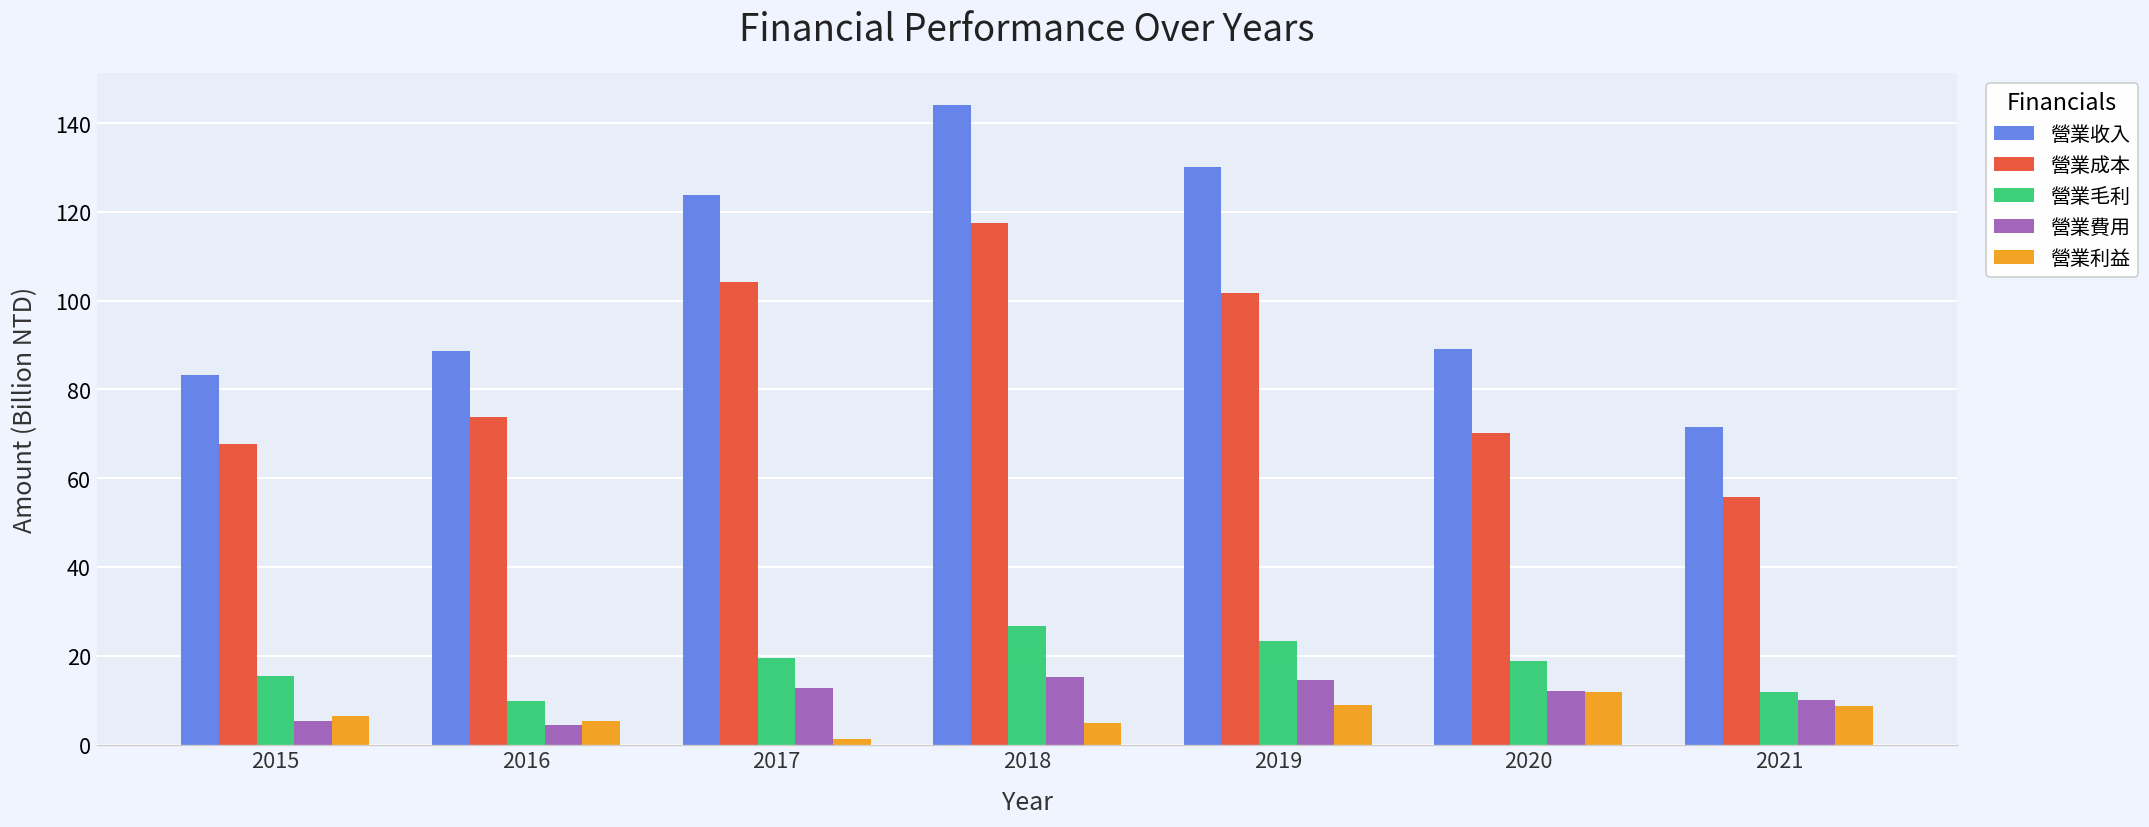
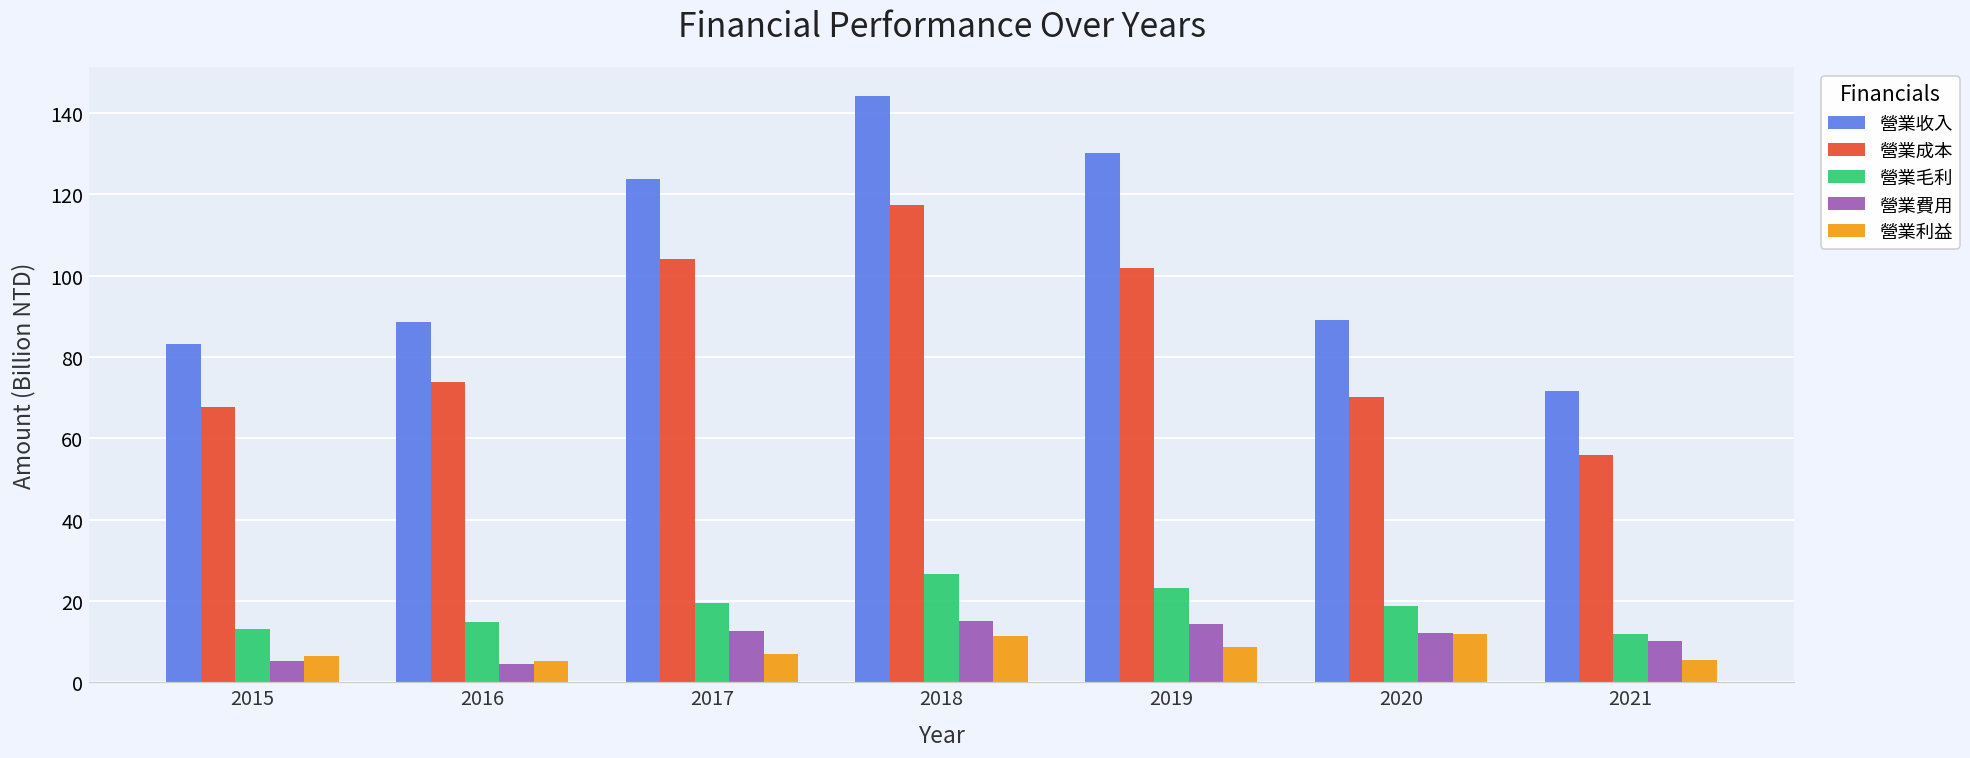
  {
    "營業收入": {
      "2015": 83,
      "2016": 89,
      "2017": 124,
      "2018": 144,
      "2019": 130,
      "2020": 89,
      "2021": 72
    },
    "營業成本": {
      "2015": 68,
      "2016": 74,
      "2017": 104,
      "2018": 117,
      "2019": 102,
      "2020": 70,
      "2021": 56
    },
    "營業毛利": {
-     "2015": 15,
-     "2016": 10,
+     "2015": 13,
+     "2016": 15,
      "2017": 20,
      "2018": 27,
      "2019": 23,
      "2020": 19,
      "2021": 12
    },
    "營業費用": {
      "2015": 5,
      "2016": 5,
      "2017": 13,
      "2018": 15,
      "2019": 14,
      "2020": 12,
      "2021": 10
    },
    "營業利益": {
      "2015": 6,
      "2016": 5,
-     "2017": 1,
-     "2018": 5,
+     "2017": 7,
+     "2018": 11,
      "2019": 9,
      "2020": 12,
-     "2021": 9
+     "2021": 6
    }
  }
